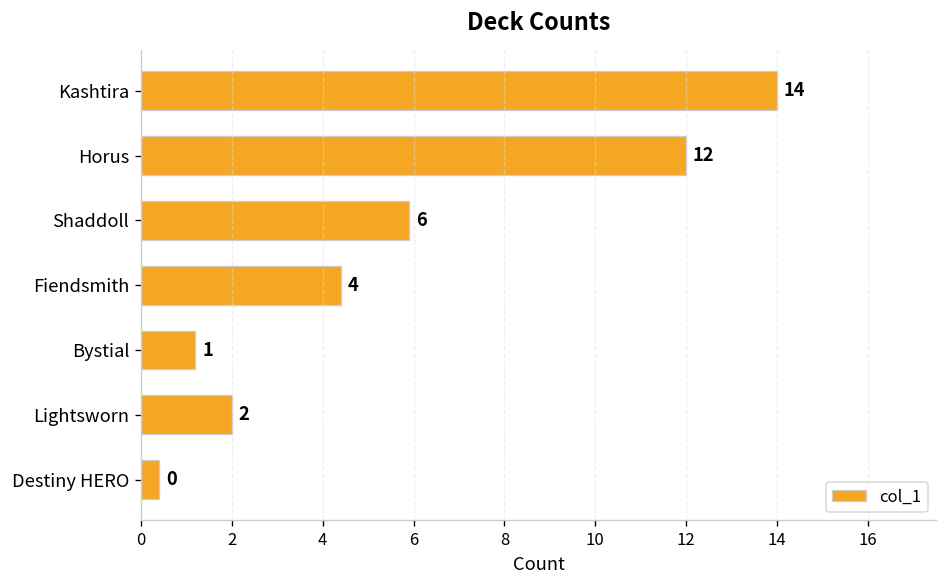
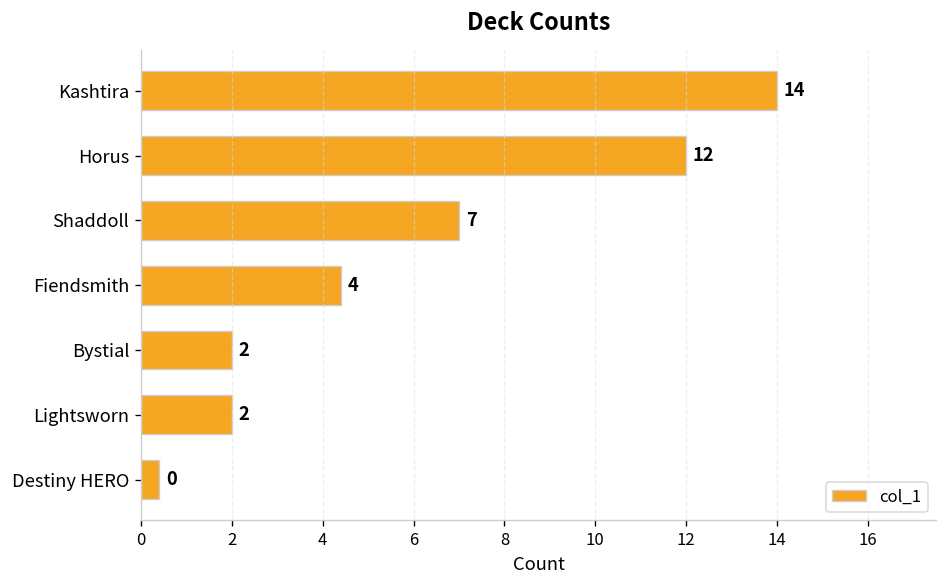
  {
    "Kashtira": 14,
    "Horus": 12,
-   "Shaddoll": 6,
+   "Shaddoll": 7,
    "Fiendsmith": 4,
-   "Bystial": 1,
+   "Bystial": 2,
    "Lightsworn": 2,
    "Destiny HERO": 0
  }
